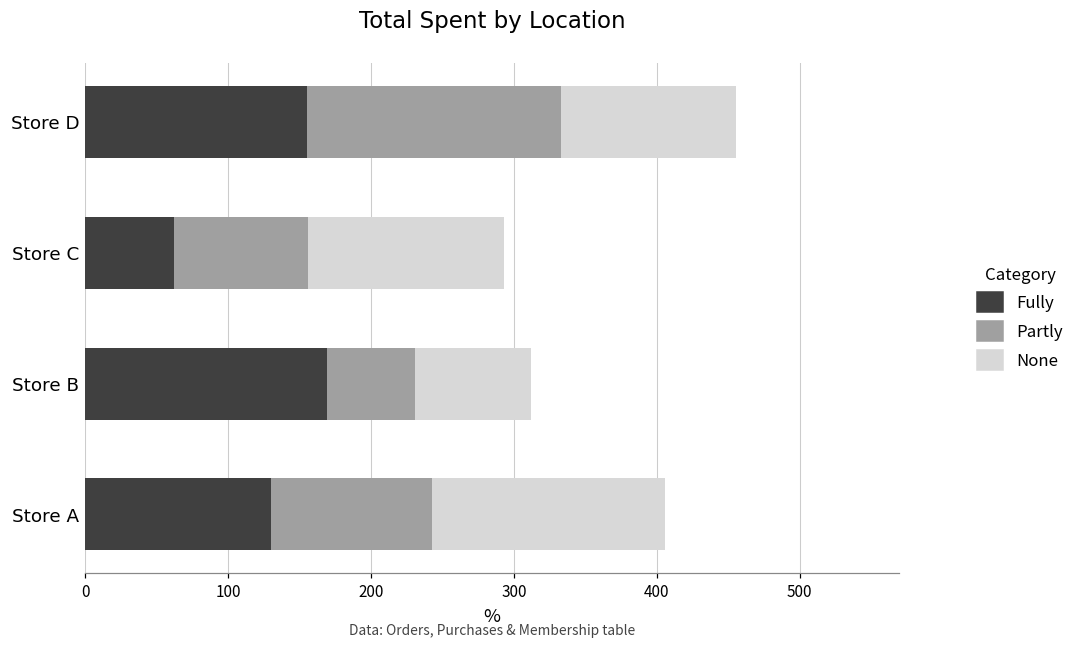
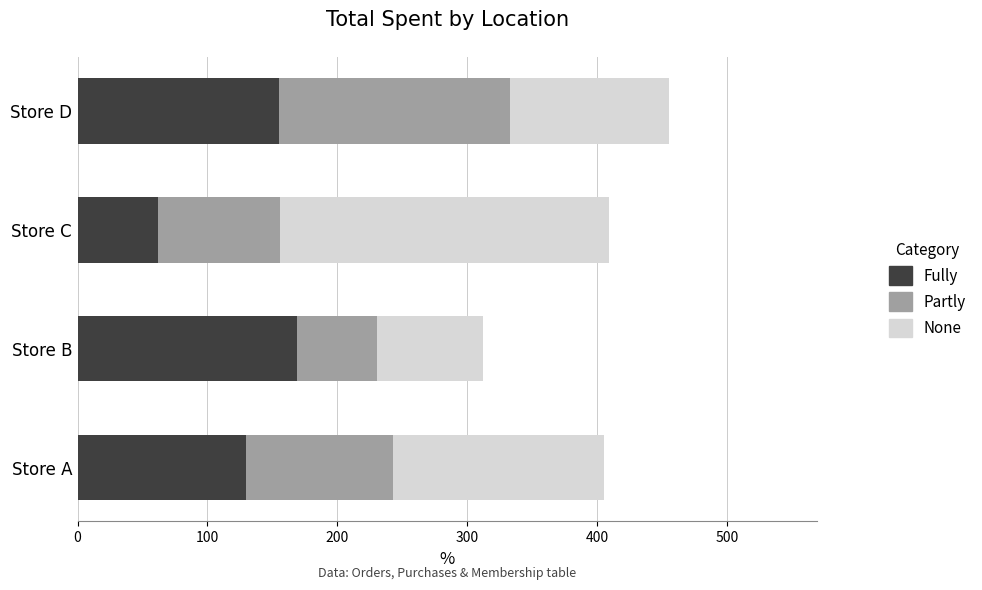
  {
    "Fully": {
      "Store D": 155,
      "Store C": 62,
      "Store B": 169,
      "Store A": 130
    },
    "Partly": {
      "Store D": 178,
      "Store C": 94,
      "Store B": 62,
      "Store A": 113
    },
    "None": {
      "Store D": 123,
-     "Store C": 138,
+     "Store C": 253,
      "Store B": 81,
      "Store A": 163
    }
  }
